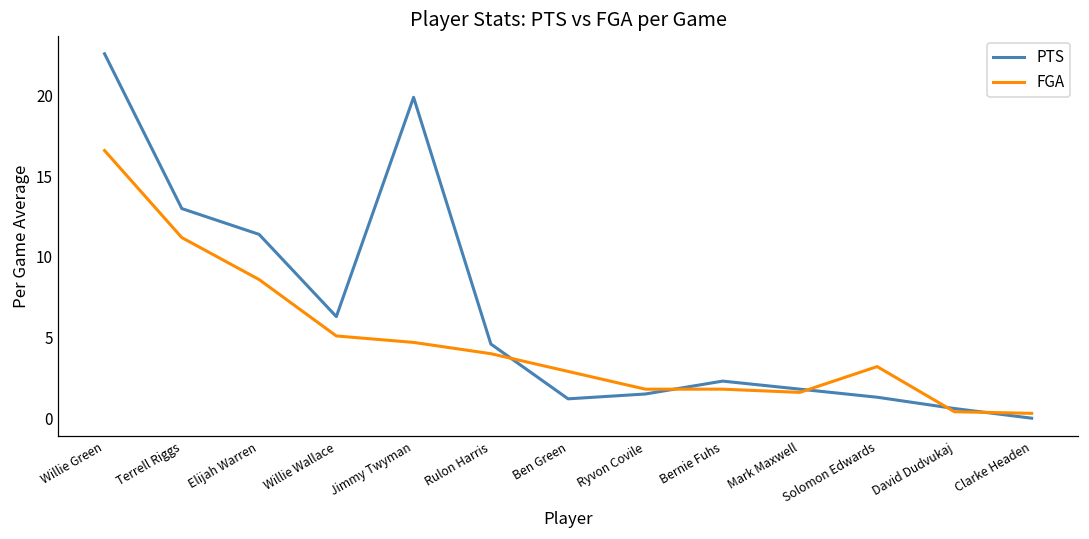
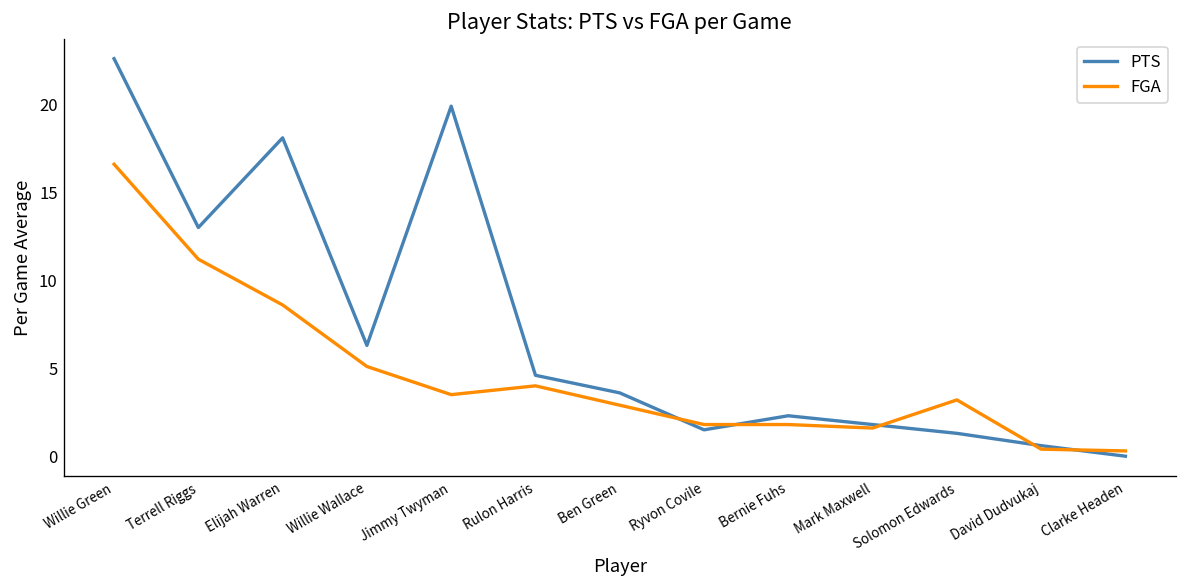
  {
    "PTS": {
      "Willie Green": 22.6,
      "Terrell Riggs": 13.0,
-     "Elijah Warren": 11.4,
+     "Elijah Warren": 18.1,
      "Willie Wallace": 6.3,
      "Jimmy Twyman": 19.9,
      "Rulon Harris": 4.6,
-     "Ben Green": 1.2,
+     "Ben Green": 3.6,
      "Ryvon Covile": 1.5,
      "Bernie Fuhs": 2.3,
      "Mark Maxwell": 1.8,
      "Solomon Edwards": 1.3,
      "David Dudvukaj": 0.6,
      "Clarke Headen": 0.0
    },
    "FGA": {
      "Willie Green": 16.6,
      "Terrell Riggs": 11.2,
      "Elijah Warren": 8.6,
      "Willie Wallace": 5.1,
-     "Jimmy Twyman": 4.7,
+     "Jimmy Twyman": 3.5,
      "Rulon Harris": 4.0,
      "Ben Green": 2.9,
      "Ryvon Covile": 1.8,
      "Bernie Fuhs": 1.8,
      "Mark Maxwell": 1.6,
      "Solomon Edwards": 3.2,
      "David Dudvukaj": 0.4,
      "Clarke Headen": 0.3
    }
  }
